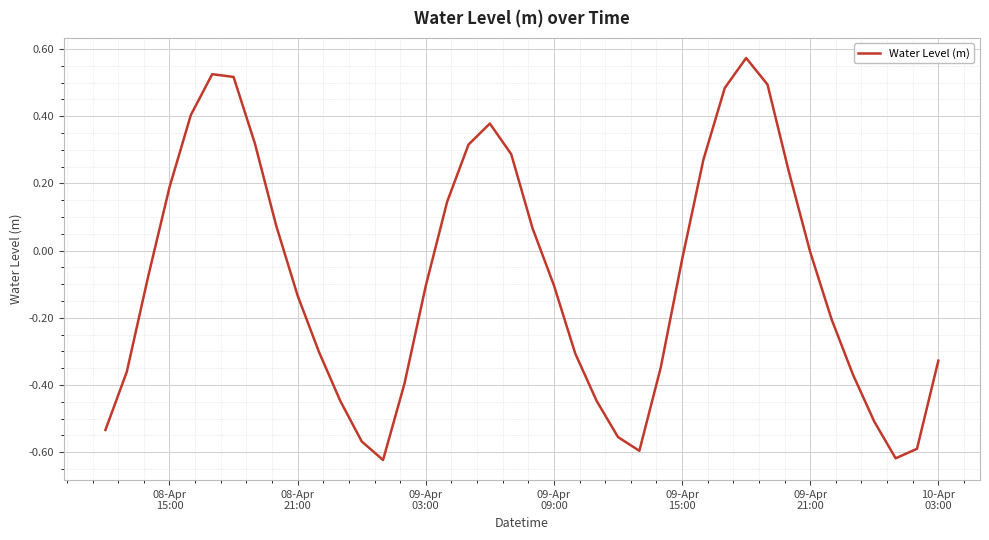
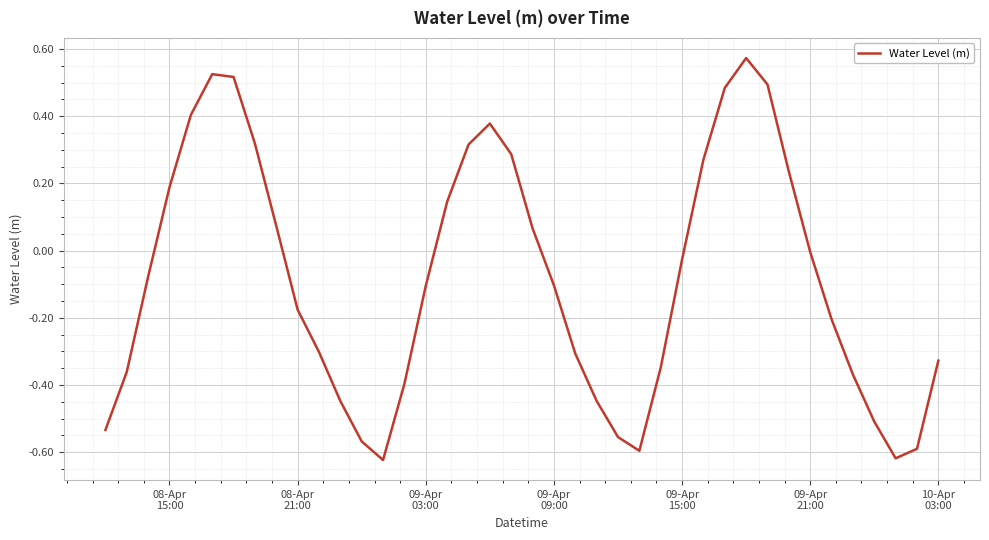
  {
    "08-Apr 15:00": 0.19,
-   "08-Apr 21:00": -0.13,
+   "08-Apr 21:00": -0.18,
    "09-Apr 03:00": -0.10,
    "09-Apr 09:00": -0.10,
    "09-Apr 15:00": -0.03,
    "09-Apr 21:00": 0.00,
    "10-Apr 03:00": -0.33
  }
